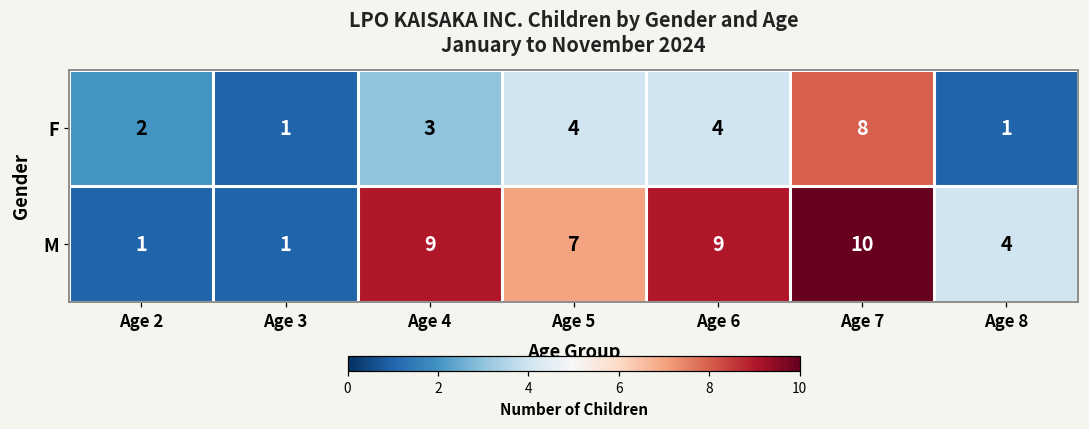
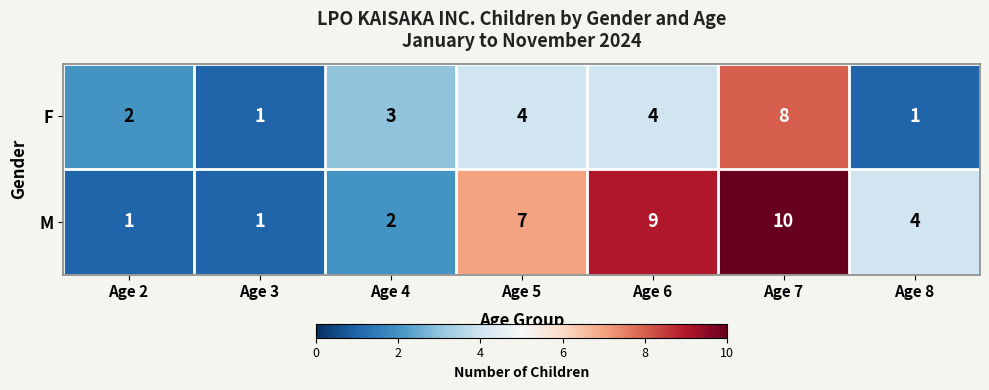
  {
    "F": {
      "Age 2": 2,
      "Age 3": 1,
      "Age 4": 3,
      "Age 5": 4,
      "Age 6": 4,
      "Age 7": 8,
      "Age 8": 1
    },
    "M": {
      "Age 2": 1,
      "Age 3": 1,
-     "Age 4": 9,
+     "Age 4": 2,
      "Age 5": 7,
      "Age 6": 9,
      "Age 7": 10,
      "Age 8": 4
    }
  }
